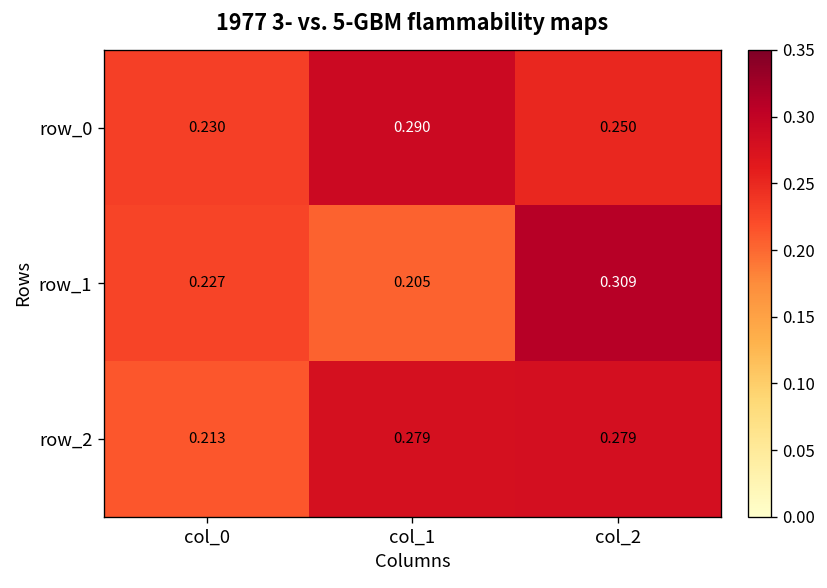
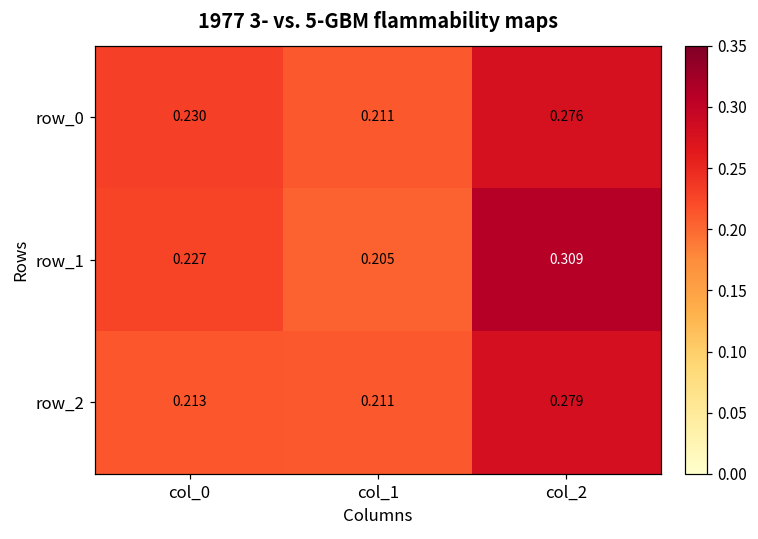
  {
    "row_0": {
      "col_0": 0.230,
-     "col_1": 0.290,
-     "col_2": 0.250
+     "col_1": 0.211,
+     "col_2": 0.276
    },
    "row_1": {
      "col_0": 0.227,
      "col_1": 0.205,
      "col_2": 0.309
    },
    "row_2": {
      "col_0": 0.213,
-     "col_1": 0.279,
+     "col_1": 0.211,
      "col_2": 0.279
    }
  }
